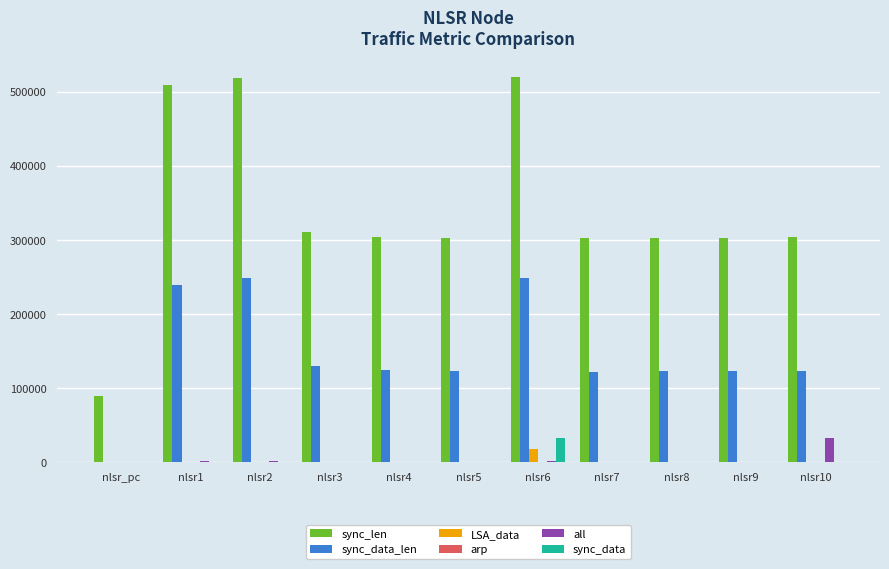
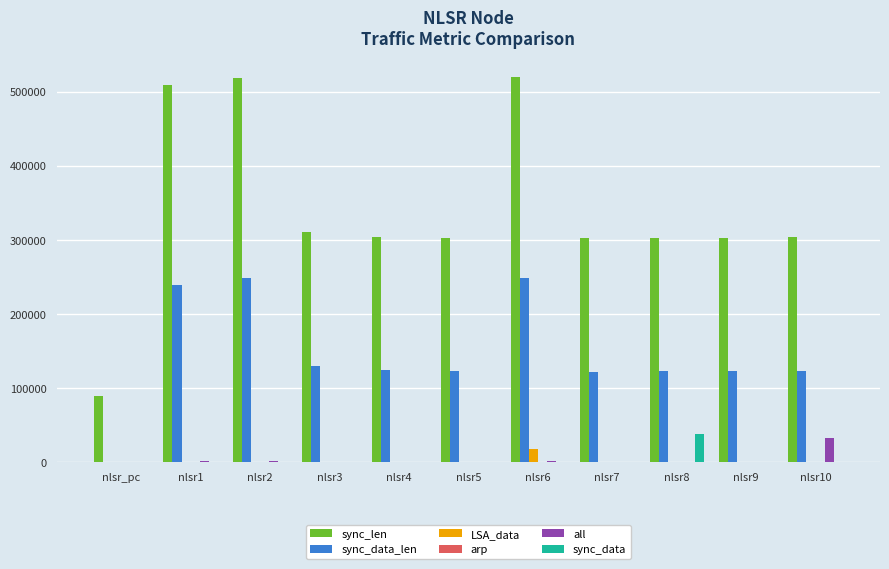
  {
    "sync_len": {
      "nlsr_pc": 90000,
      "nlsr1": 510000,
      "nlsr2": 520000,
      "nlsr3": 310000,
      "nlsr4": 300000,
      "nlsr5": 300000,
      "nlsr6": 520000,
      "nlsr7": 300000,
      "nlsr8": 300000,
      "nlsr9": 300000,
      "nlsr10": 300000
    },
    "sync_data_len": {
      "nlsr_pc": 0,
      "nlsr1": 240000,
      "nlsr2": 250000,
      "nlsr3": 130000,
      "nlsr4": 120000,
      "nlsr5": 120000,
      "nlsr6": 250000,
      "nlsr7": 120000,
      "nlsr8": 120000,
      "nlsr9": 120000,
      "nlsr10": 120000
    },
    "LSA_data": {
      "nlsr6": 20000
    },
    "all": {
      "nlsr10": 30000
    },
    "sync_data": {
      "nlsr_pc": 0,
-     "nlsr6": 30000,
-     "nlsr8": 0
+     "nlsr6": 0,
+     "nlsr8": 40000
    }
  }
